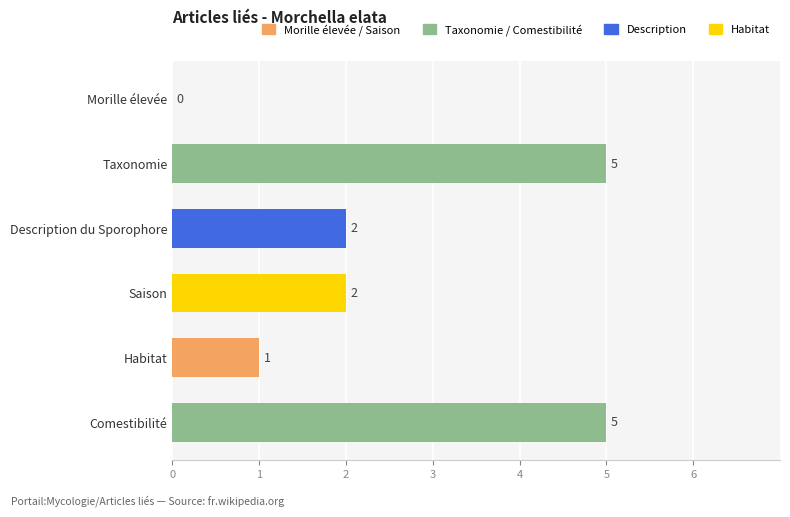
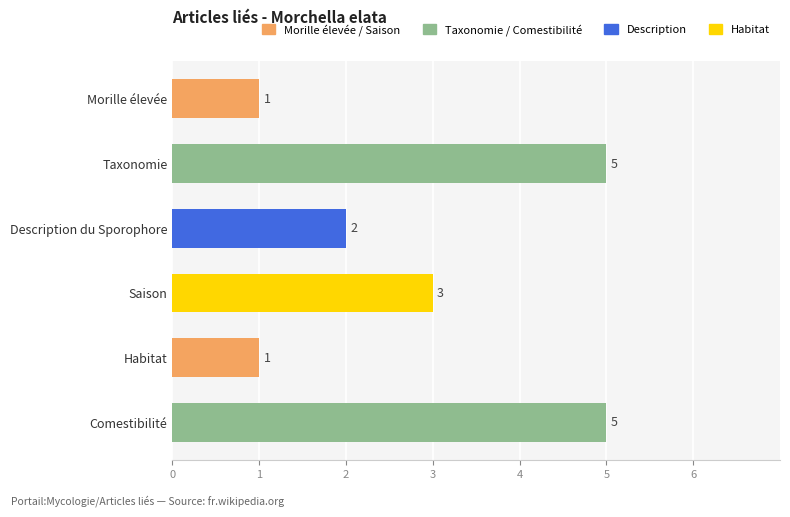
  {
-   "Morille élevée": 0,
+   "Morille élevée": 1,
    "Taxonomie": 5,
    "Description du Sporophore": 2,
-   "Saison": 2,
+   "Saison": 3,
    "Habitat": 1,
    "Comestibilité": 5
  }
